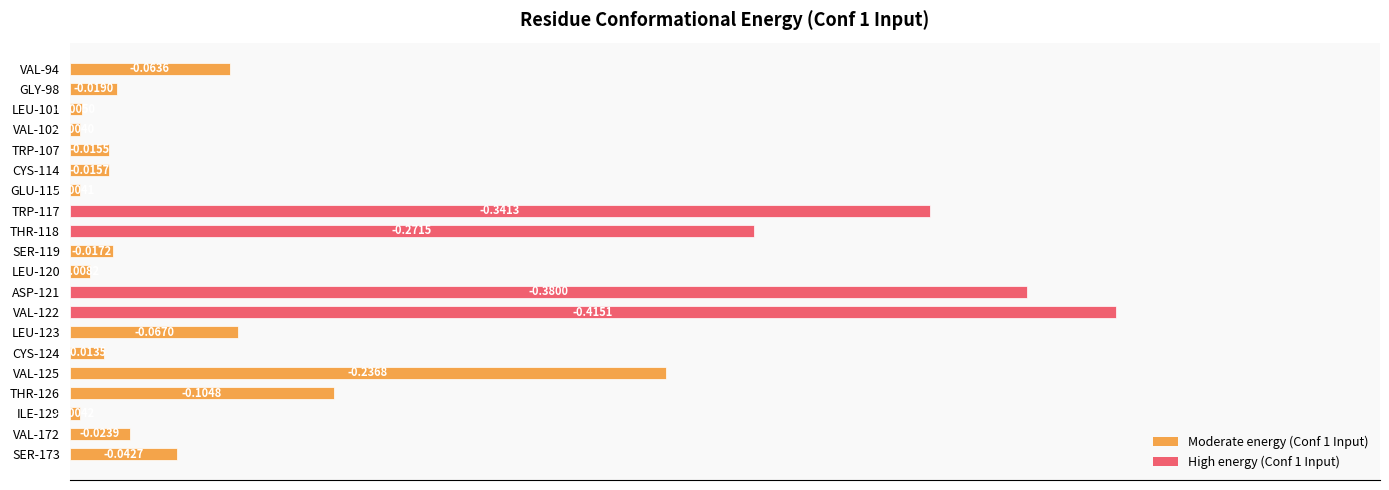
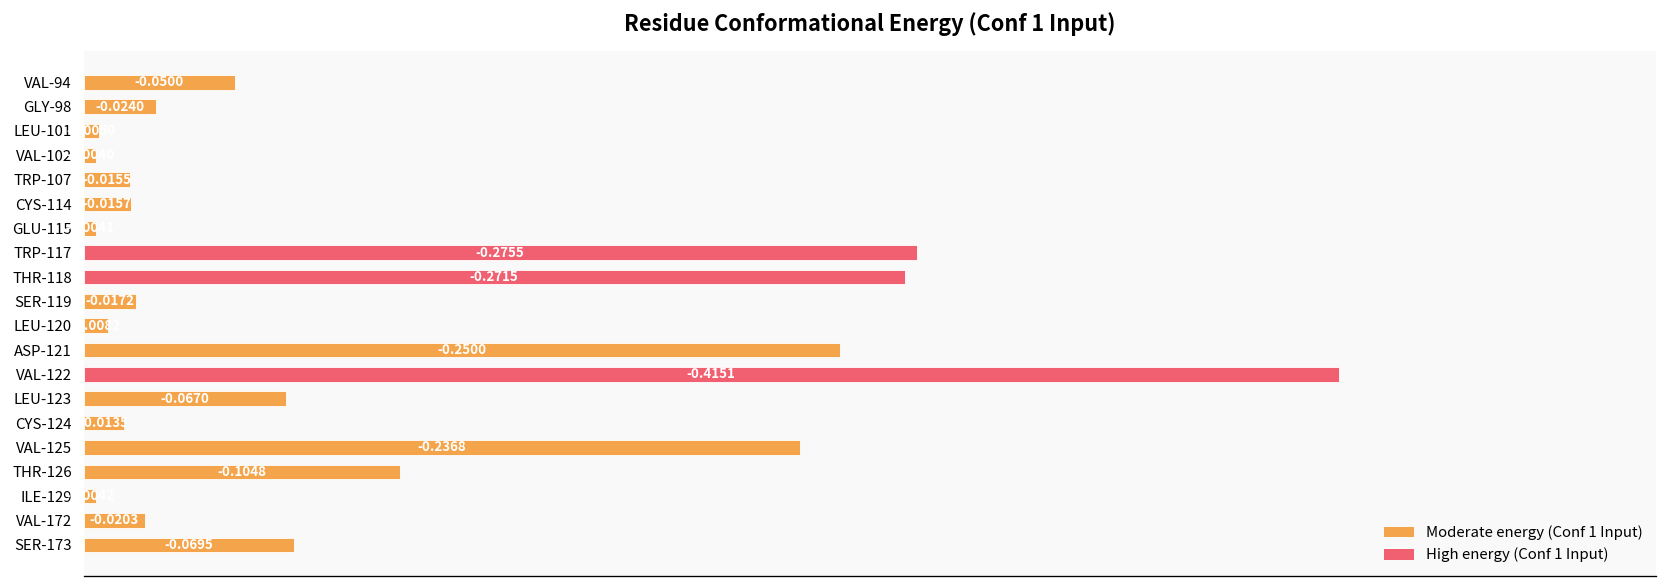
  {
-   "VAL-94": -0.0636,
-   "GLY-98": -0.0190,
-   "TRP-117": -0.3413,
-   "ASP-121": -0.3800,
-   "VAL-172": -0.0239,
-   "SER-173": -0.0427
+   "VAL-94": -0.0500,
+   "GLY-98": -0.0240,
+   "TRP-117": -0.2755,
+   "ASP-121": -0.2500,
+   "VAL-172": -0.0203,
+   "SER-173": -0.0695
  }
